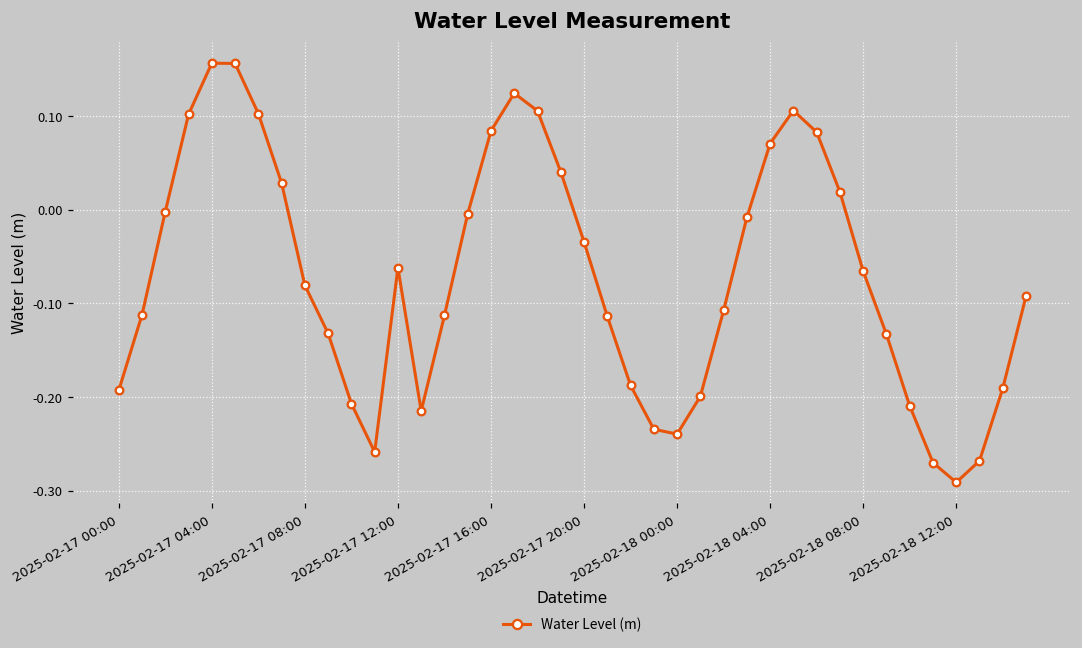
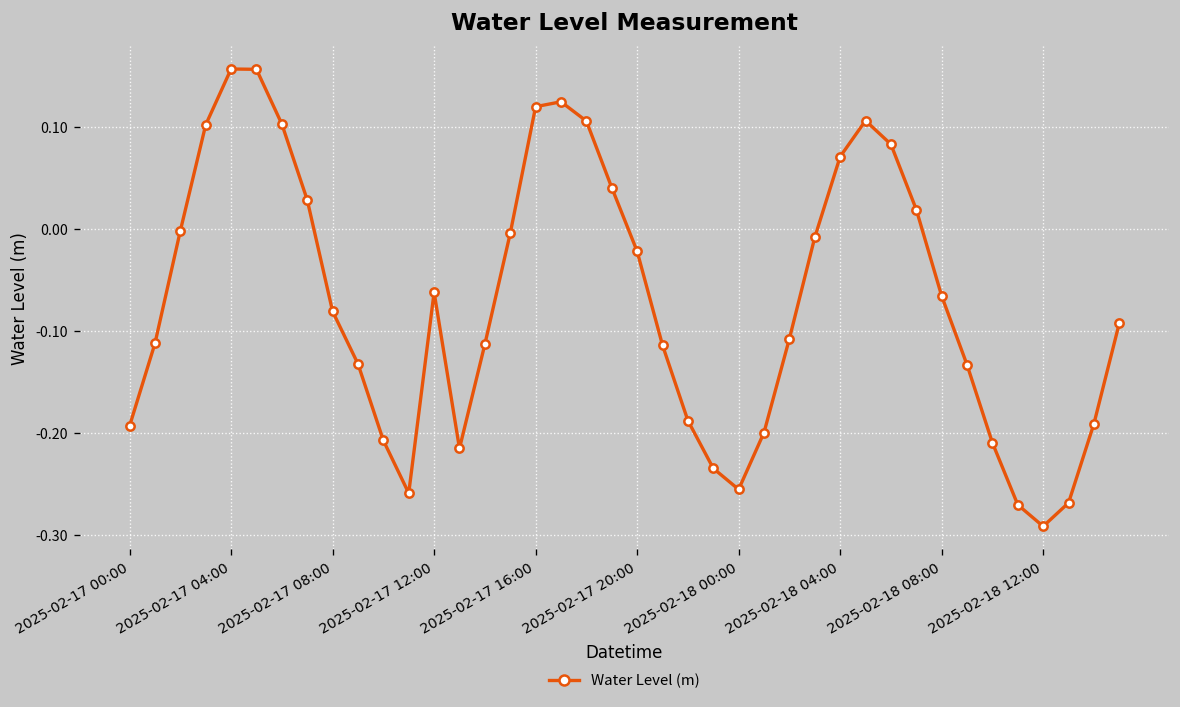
  {
    "2025-02-17 00:00": -0.19,
    "2025-02-17 04:00": 0.16,
    "2025-02-17 08:00": -0.08,
    "2025-02-17 12:00": -0.06,
-   "2025-02-17 16:00": 0.08,
-   "2025-02-17 20:00": -0.03,
-   "2025-02-18 00:00": -0.24,
+   "2025-02-17 16:00": 0.12,
+   "2025-02-17 20:00": -0.02,
+   "2025-02-18 00:00": -0.26,
    "2025-02-18 04:00": 0.07,
    "2025-02-18 08:00": -0.07,
    "2025-02-18 12:00": -0.29
  }
